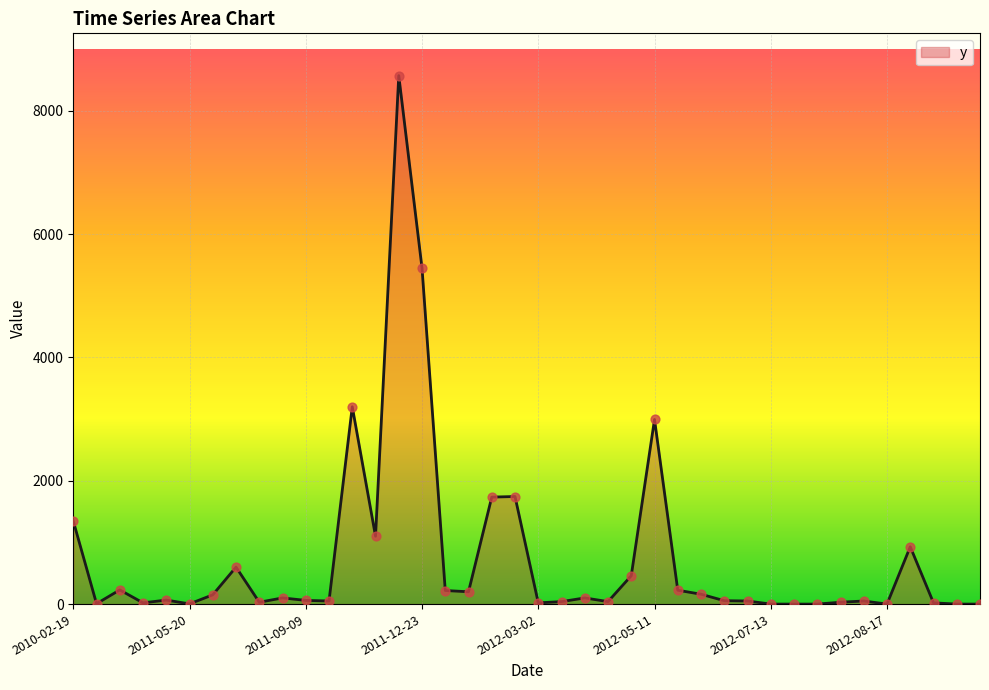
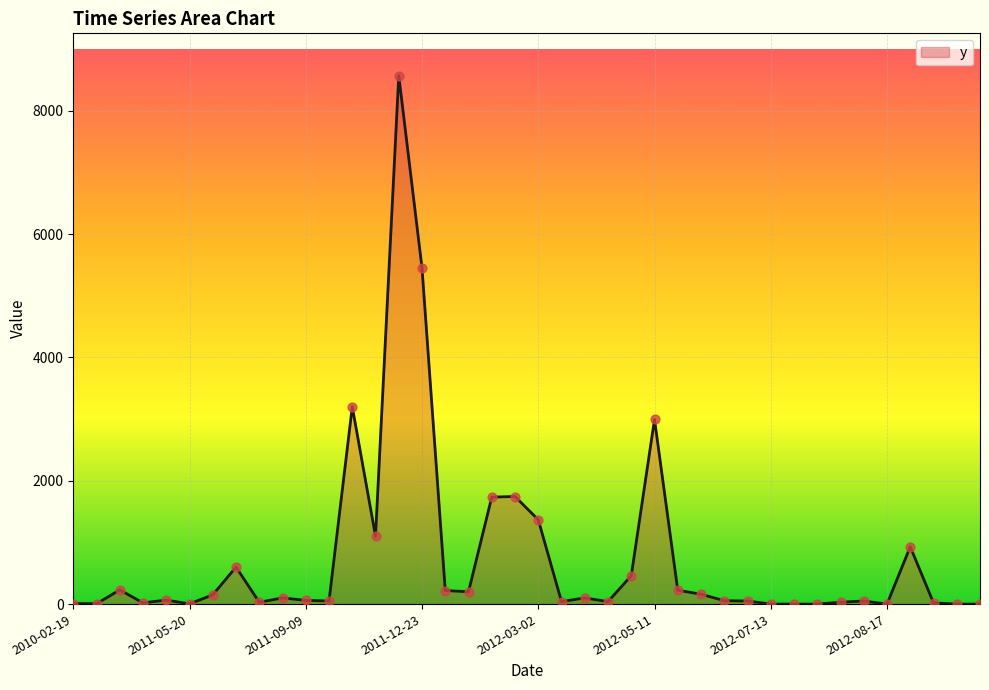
  {
-   "2010-02-19": 1300,
+   "2010-02-19": 0,
    "2011-05-20": 0,
    "2011-09-09": 100,
    "2011-12-23": 5400,
-   "2012-03-02": 0,
+   "2012-03-02": 1400,
    "2012-05-11": 3000,
    "2012-07-13": 0,
    "2012-08-17": 0
  }
